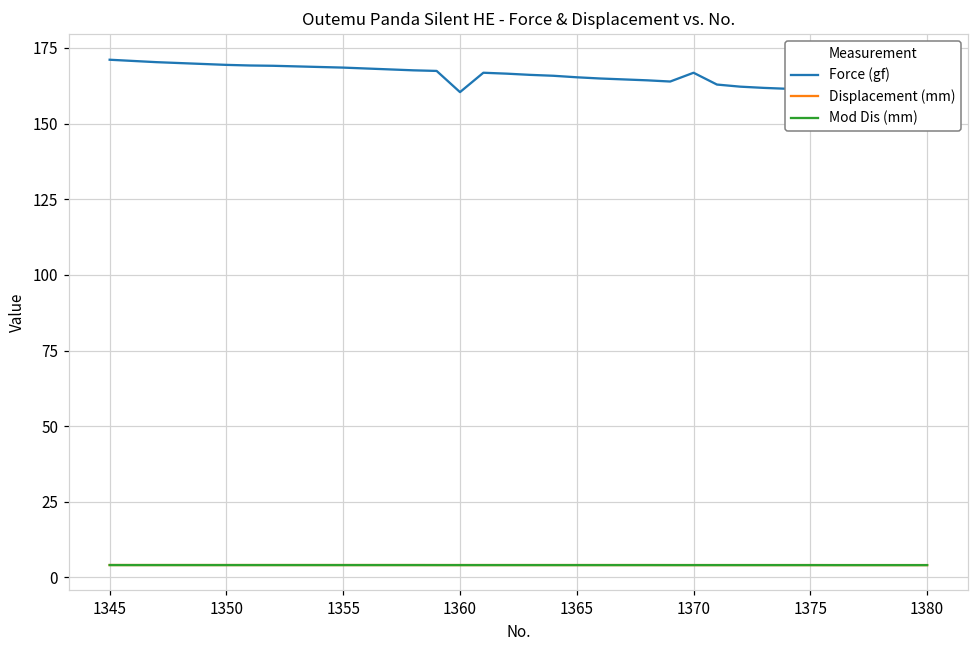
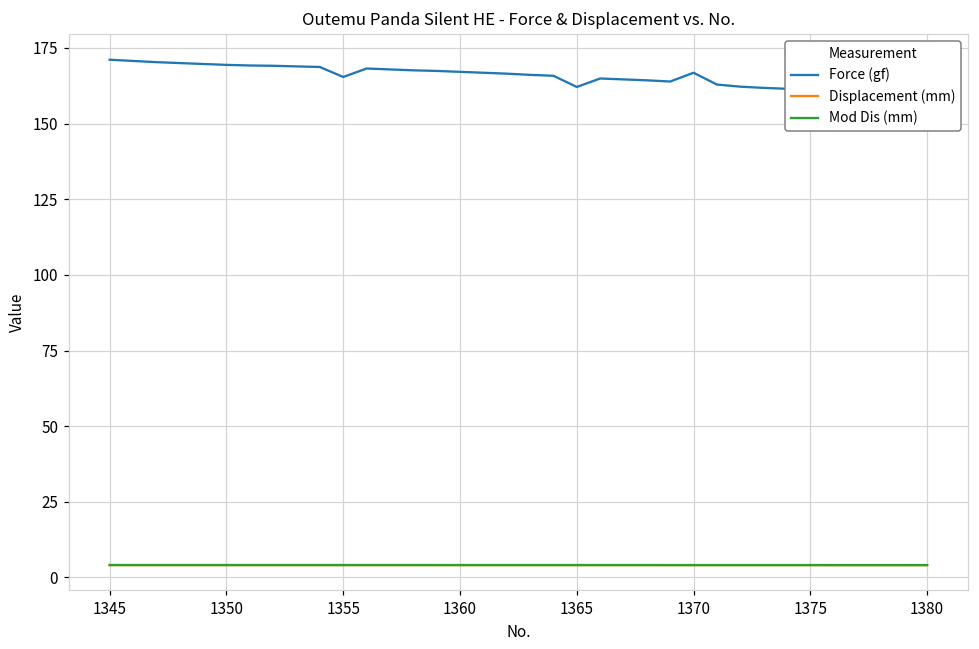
  {
    "Force (gf)": {
      "1345": 171,
      "1350": 169,
-     "1355": 169,
-     "1360": 160,
-     "1365": 165,
+     "1355": 165,
+     "1360": 167,
+     "1365": 162,
      "1370": 167
    },
    "Mod Dis (mm)": {
      "1345": 4,
      "1350": 4,
      "1355": 4,
      "1360": 4,
      "1365": 4,
      "1370": 4,
      "1375": 4,
      "1380": 4
    }
  }
